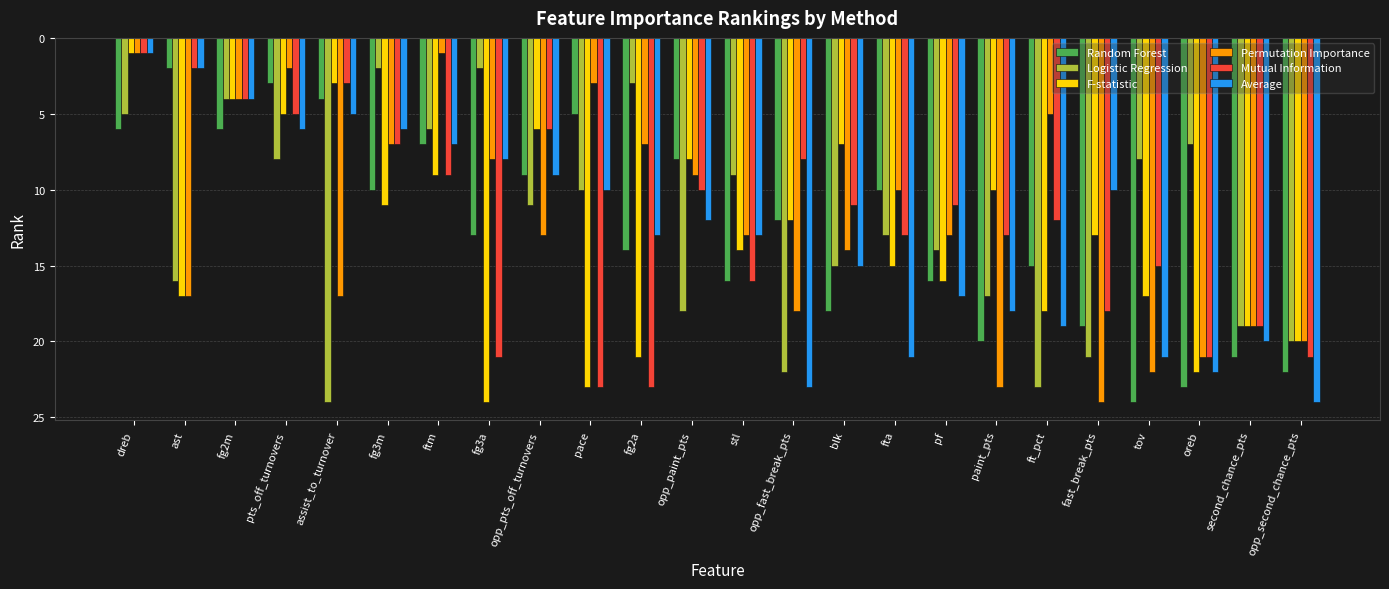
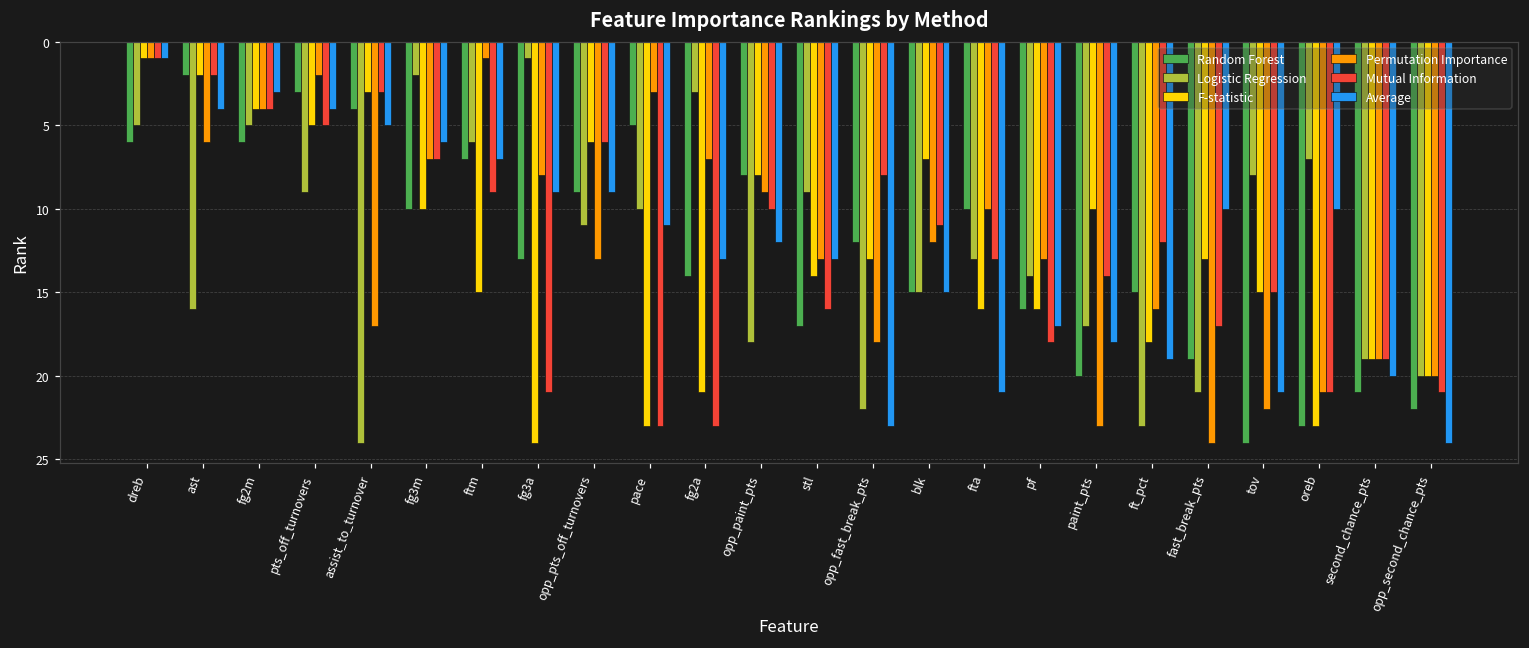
  {
    "Random Forest": {
      "dreb": 6,
      "ast": 2,
      "fg2m": 6,
      "pts_off_turnovers": 3,
      "assist_to_turnover": 4,
      "fg3m": 10,
      "ftm": 7,
      "fg3a": 13,
      "opp_pts_off_turnovers": 9,
      "pace": 5,
      "fg2a": 14,
      "opp_paint_pts": 8,
-     "stl": 16,
+     "stl": 17,
      "opp_fast_break_pts": 12,
-     "blk": 18,
+     "blk": 15,
      "fta": 10,
      "pf": 16,
      "paint_pts": 20,
      "ft_pct": 15,
      "fast_break_pts": 19,
      "tov": 24,
      "oreb": 23,
      "second_chance_pts": 21,
      "opp_second_chance_pts": 22
    },
    "Logistic Regression": {
      "dreb": 5,
      "ast": 16,
-     "fg2m": 4,
-     "pts_off_turnovers": 8,
+     "fg2m": 5,
+     "pts_off_turnovers": 9,
      "assist_to_turnover": 24,
      "fg3m": 2,
      "ftm": 6,
-     "fg3a": 2,
+     "fg3a": 1,
      "opp_pts_off_turnovers": 11,
      "pace": 10,
      "fg2a": 3,
      "opp_paint_pts": 18,
      "stl": 9,
      "opp_fast_break_pts": 22,
      "blk": 15,
      "fta": 13,
      "pf": 14,
      "paint_pts": 17,
      "ft_pct": 23,
      "fast_break_pts": 21,
      "tov": 8,
      "oreb": 7,
      "second_chance_pts": 19,
      "opp_second_chance_pts": 20
    },
    "F-statistic": {
      "dreb": 1,
-     "ast": 17,
+     "ast": 2,
      "fg2m": 4,
      "pts_off_turnovers": 5,
      "assist_to_turnover": 3,
-     "fg3m": 11,
-     "ftm": 9,
+     "fg3m": 10,
+     "ftm": 15,
      "fg3a": 24,
      "opp_pts_off_turnovers": 6,
      "pace": 23,
      "fg2a": 21,
      "opp_paint_pts": 8,
      "stl": 14,
-     "opp_fast_break_pts": 12,
+     "opp_fast_break_pts": 13,
      "blk": 7,
-     "fta": 15,
+     "fta": 16,
      "pf": 16,
      "paint_pts": 10,
      "ft_pct": 18,
      "fast_break_pts": 13,
-     "tov": 17,
-     "oreb": 22,
+     "tov": 15,
+     "oreb": 23,
      "second_chance_pts": 19,
      "opp_second_chance_pts": 20
    },
    "Permutation Importance": {
      "dreb": 1,
-     "ast": 17,
+     "ast": 6,
      "fg2m": 4,
      "pts_off_turnovers": 2,
      "assist_to_turnover": 17,
      "fg3m": 7,
      "ftm": 1,
      "fg3a": 8,
      "opp_pts_off_turnovers": 13,
      "pace": 3,
      "fg2a": 7,
      "opp_paint_pts": 9,
      "stl": 13,
      "opp_fast_break_pts": 18,
-     "blk": 14,
+     "blk": 12,
      "fta": 10,
      "pf": 13,
      "paint_pts": 23,
-     "ft_pct": 5,
+     "ft_pct": 16,
      "fast_break_pts": 24,
      "tov": 22,
      "oreb": 21,
      "second_chance_pts": 19,
      "opp_second_chance_pts": 20
    },
    "Mutual Information": {
      "dreb": 1,
      "ast": 2,
      "fg2m": 4,
      "pts_off_turnovers": 5,
      "assist_to_turnover": 3,
      "fg3m": 7,
      "ftm": 9,
      "fg3a": 21,
      "opp_pts_off_turnovers": 6,
      "pace": 23,
      "fg2a": 23,
      "opp_paint_pts": 10,
      "stl": 16,
      "opp_fast_break_pts": 8,
      "blk": 11,
      "fta": 13,
-     "pf": 11,
-     "paint_pts": 13,
+     "pf": 18,
+     "paint_pts": 14,
      "ft_pct": 12,
-     "fast_break_pts": 18,
+     "fast_break_pts": 17,
      "tov": 15,
      "oreb": 21,
      "second_chance_pts": 19,
      "opp_second_chance_pts": 21
    },
    "Average": {
      "dreb": 1,
-     "ast": 2,
-     "fg2m": 4,
-     "pts_off_turnovers": 6,
+     "ast": 4,
+     "fg2m": 3,
+     "pts_off_turnovers": 4,
      "assist_to_turnover": 5,
      "fg3m": 6,
      "ftm": 7,
-     "fg3a": 8,
+     "fg3a": 9,
      "opp_pts_off_turnovers": 9,
-     "pace": 10,
+     "pace": 11,
      "fg2a": 13,
      "opp_paint_pts": 12,
      "stl": 13,
      "opp_fast_break_pts": 23,
      "blk": 15,
      "fta": 21,
      "pf": 17,
      "paint_pts": 18,
      "ft_pct": 19,
      "fast_break_pts": 10,
      "tov": 21,
-     "oreb": 22,
+     "oreb": 10,
      "second_chance_pts": 20,
      "opp_second_chance_pts": 24
    }
  }
